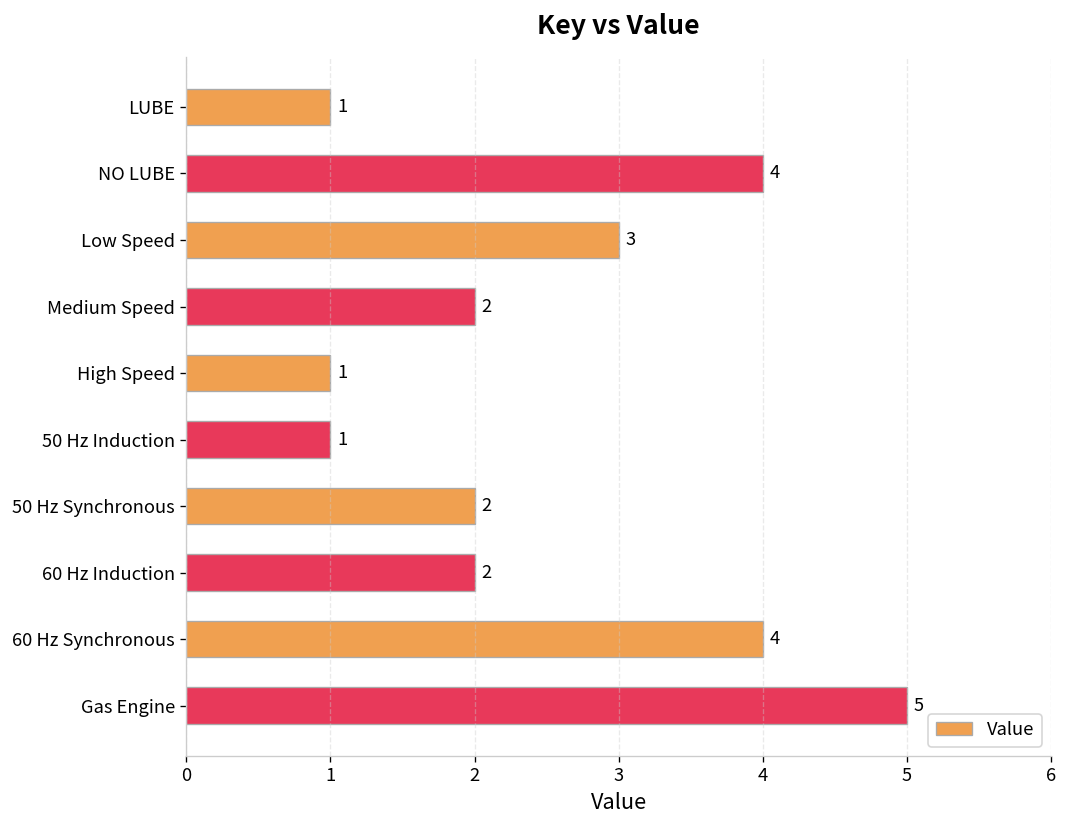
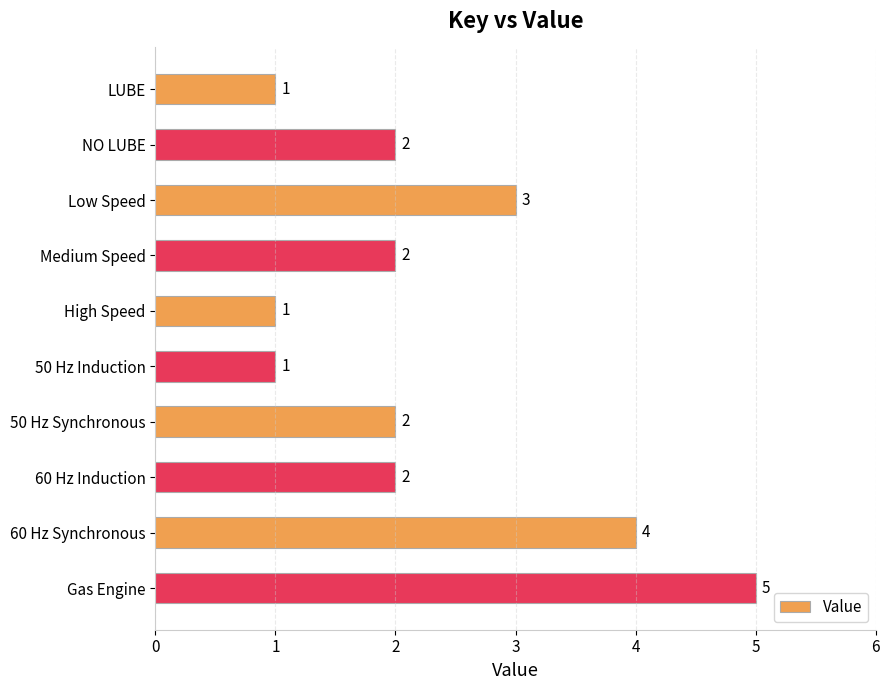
  {
    "LUBE": 1,
-   "NO LUBE": 4,
+   "NO LUBE": 2,
    "Low Speed": 3,
    "Medium Speed": 2,
    "High Speed": 1,
    "50 Hz Induction": 1,
    "50 Hz Synchronous": 2,
    "60 Hz Induction": 2,
    "60 Hz Synchronous": 4,
    "Gas Engine": 5
  }
